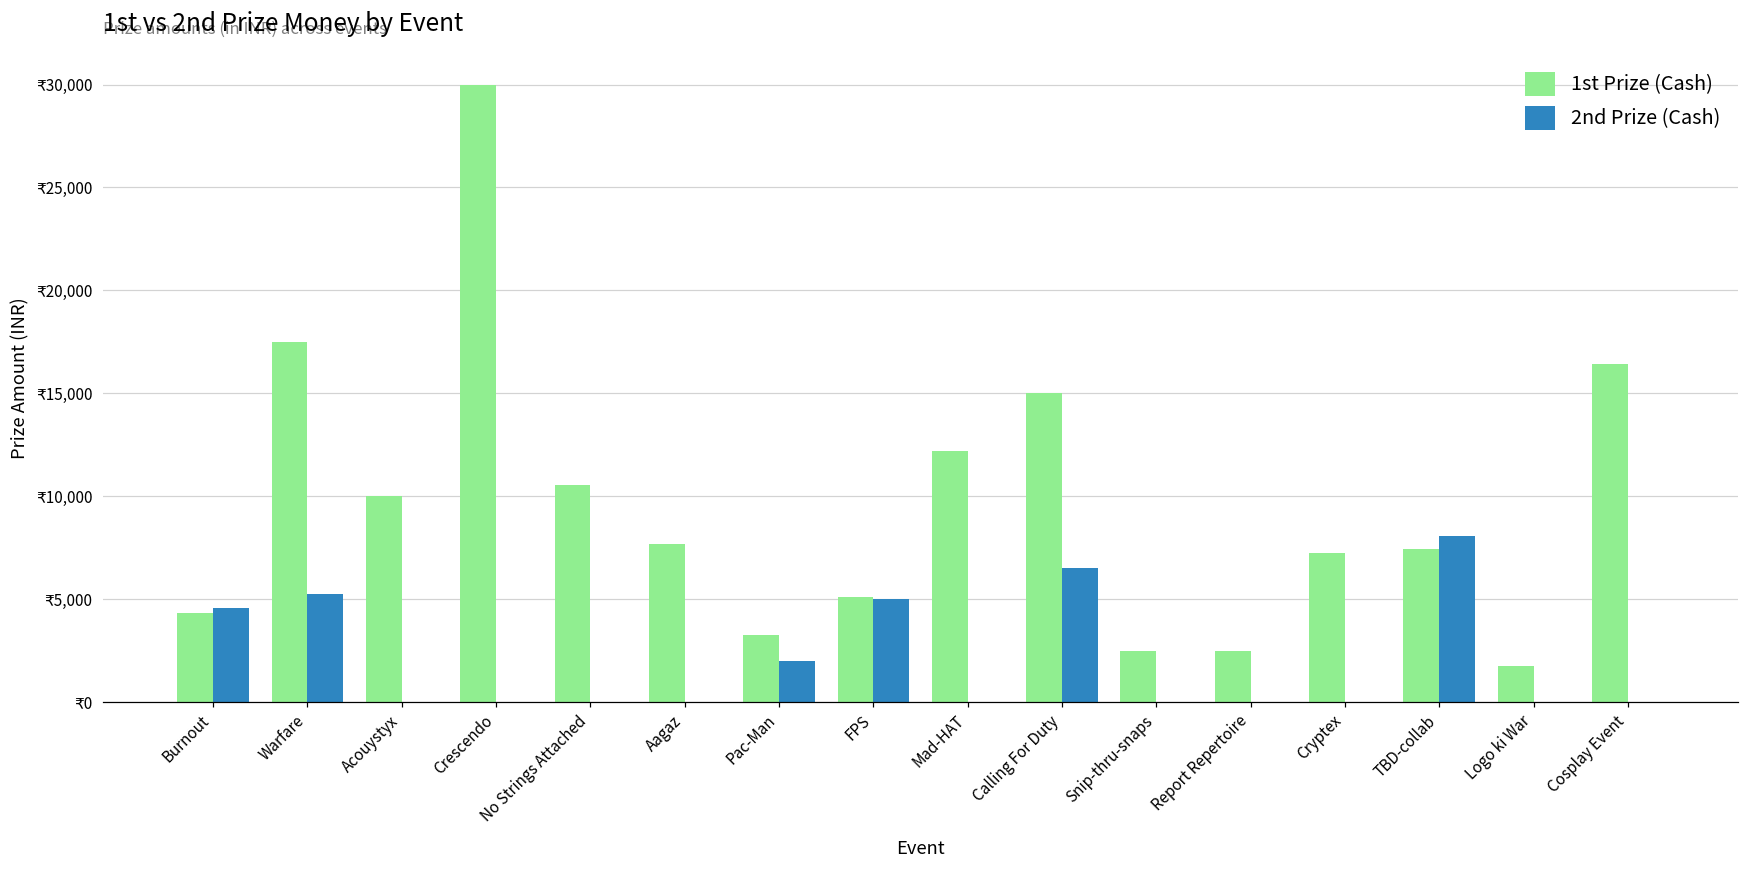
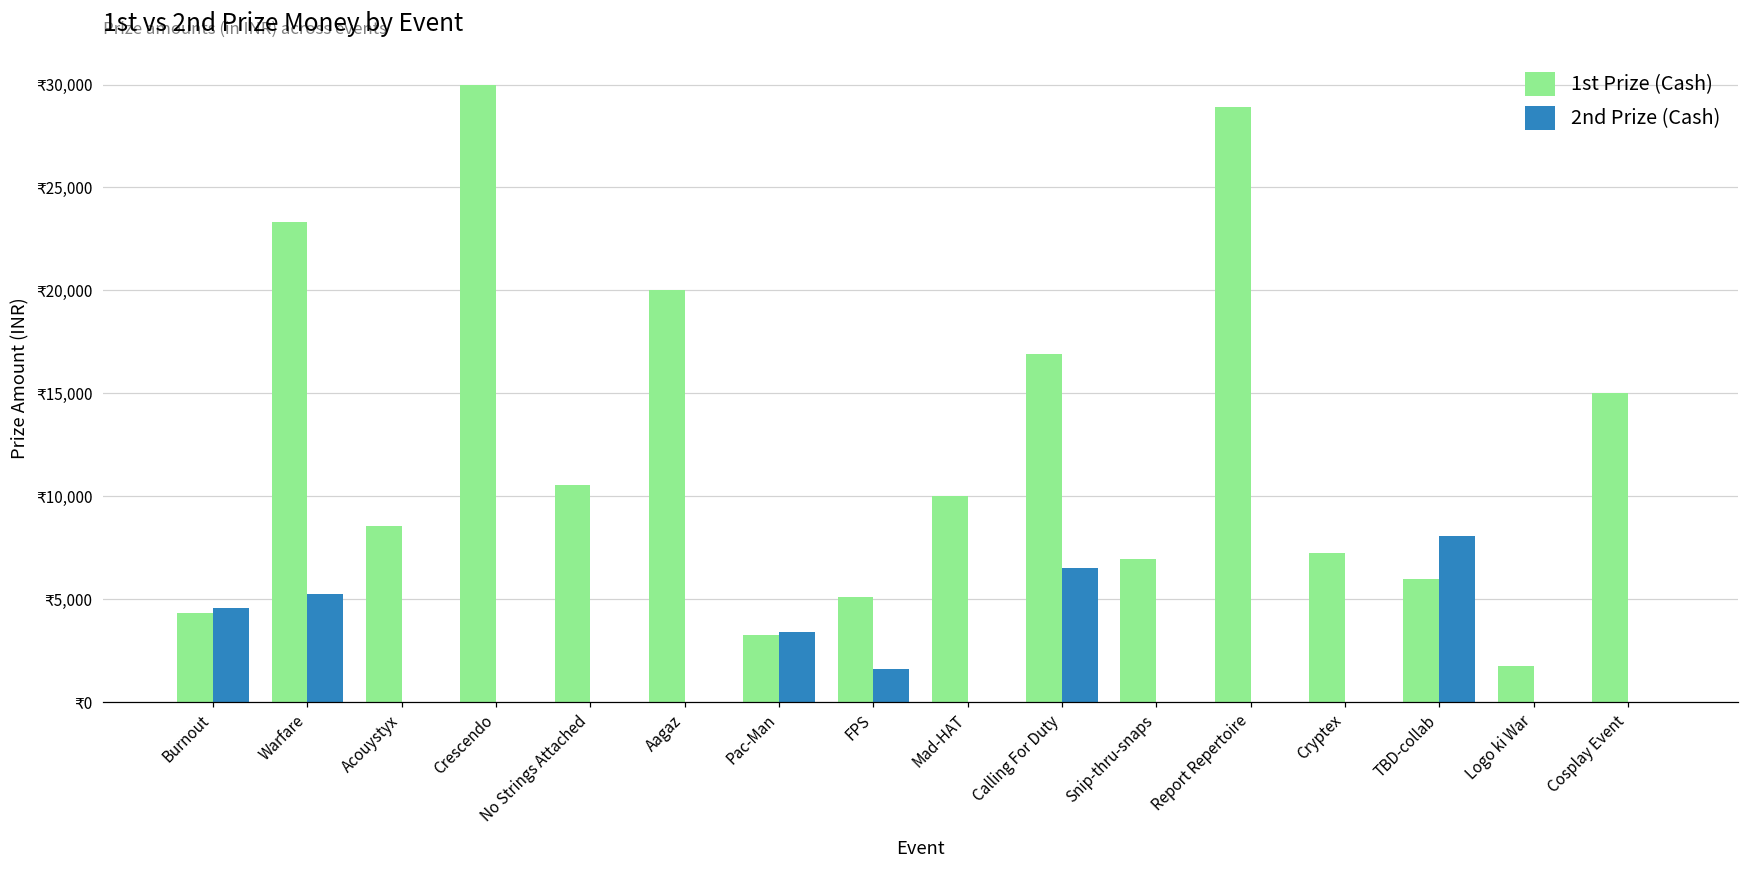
  {
    "1st Prize (Cash)": {
      "Burnout": "₹4,300",
-     "Warfare": "₹17,500",
-     "Acouystyx": "₹10,000",
+     "Warfare": "₹23,300",
+     "Acouystyx": "₹8,600",
      "Crescendo": "₹30,000",
      "No Strings Attached": "₹10,500",
-     "Aagaz": "₹7,700",
+     "Aagaz": "₹20,000",
      "Pac-Man": "₹3,300",
      "FPS": "₹5,100",
-     "Mad-HAT": "₹12,200",
-     "Calling For Duty": "₹15,000",
-     "Snip-thru-snaps": "₹2,500",
-     "Report Repertoire": "₹2,500",
+     "Mad-HAT": "₹10,000",
+     "Calling For Duty": "₹16,900",
+     "Snip-thru-snaps": "₹7,000",
+     "Report Repertoire": "₹28,900",
      "Cryptex": "₹7,200",
-     "TBD-collab": "₹7,400",
+     "TBD-collab": "₹6,000",
      "Logo ki War": "₹1,700",
-     "Cosplay Event": "₹16,400"
+     "Cosplay Event": "₹15,000"
    },
    "2nd Prize (Cash)": {
      "Burnout": "₹4,600",
      "Warfare": "₹5,300",
      "Acouystyx": "₹0",
      "Crescendo": "₹0",
      "No Strings Attached": "₹0",
      "Aagaz": "₹0",
-     "Pac-Man": "₹2,000",
-     "FPS": "₹5,000",
+     "Pac-Man": "₹3,400",
+     "FPS": "₹1,600",
      "Mad-HAT": "₹0",
      "Calling For Duty": "₹6,500",
      "Snip-thru-snaps": "₹0",
      "Report Repertoire": "₹0",
      "Cryptex": "₹0",
      "TBD-collab": "₹8,100",
      "Logo ki War": "₹0",
      "Cosplay Event": "₹0"
    }
  }
